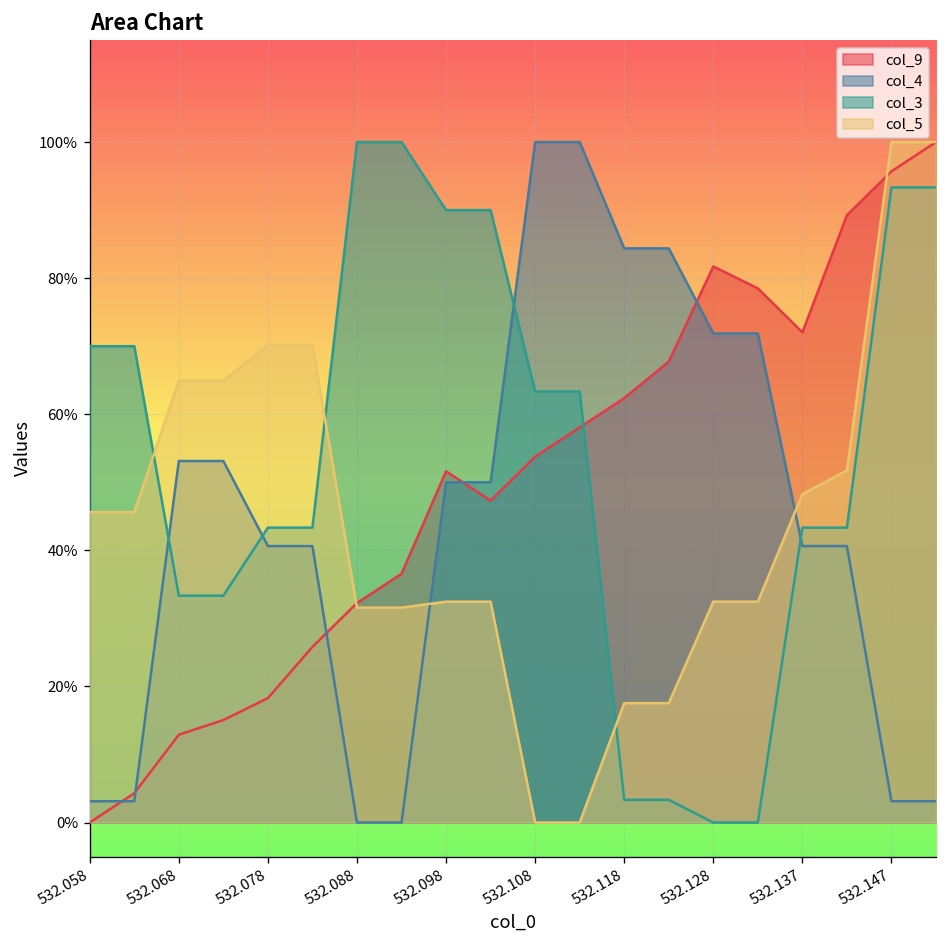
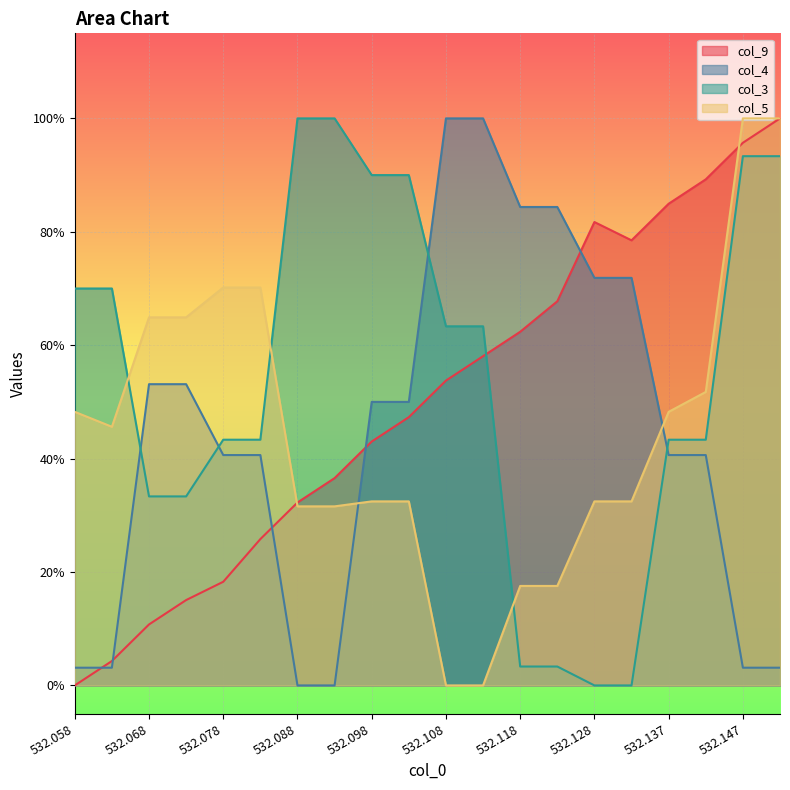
  {
    "col_9": {
      "532.058": "0%",
-     "532.068": "13%",
+     "532.068": "11%",
      "532.078": "18%",
      "532.088": "32%",
-     "532.098": "52%",
+     "532.098": "43%",
      "532.108": "54%",
      "532.118": "62%",
      "532.128": "82%",
-     "532.137": "72%",
+     "532.137": "85%",
      "532.147": "96%"
    },
    "col_5": {
-     "532.058": "46%",
+     "532.058": "48%",
      "532.068": "65%",
      "532.078": "70%",
      "532.088": "32%",
      "532.098": "32%",
      "532.108": "0%",
      "532.118": "18%",
      "532.128": "32%",
      "532.137": "48%"
    }
  }
